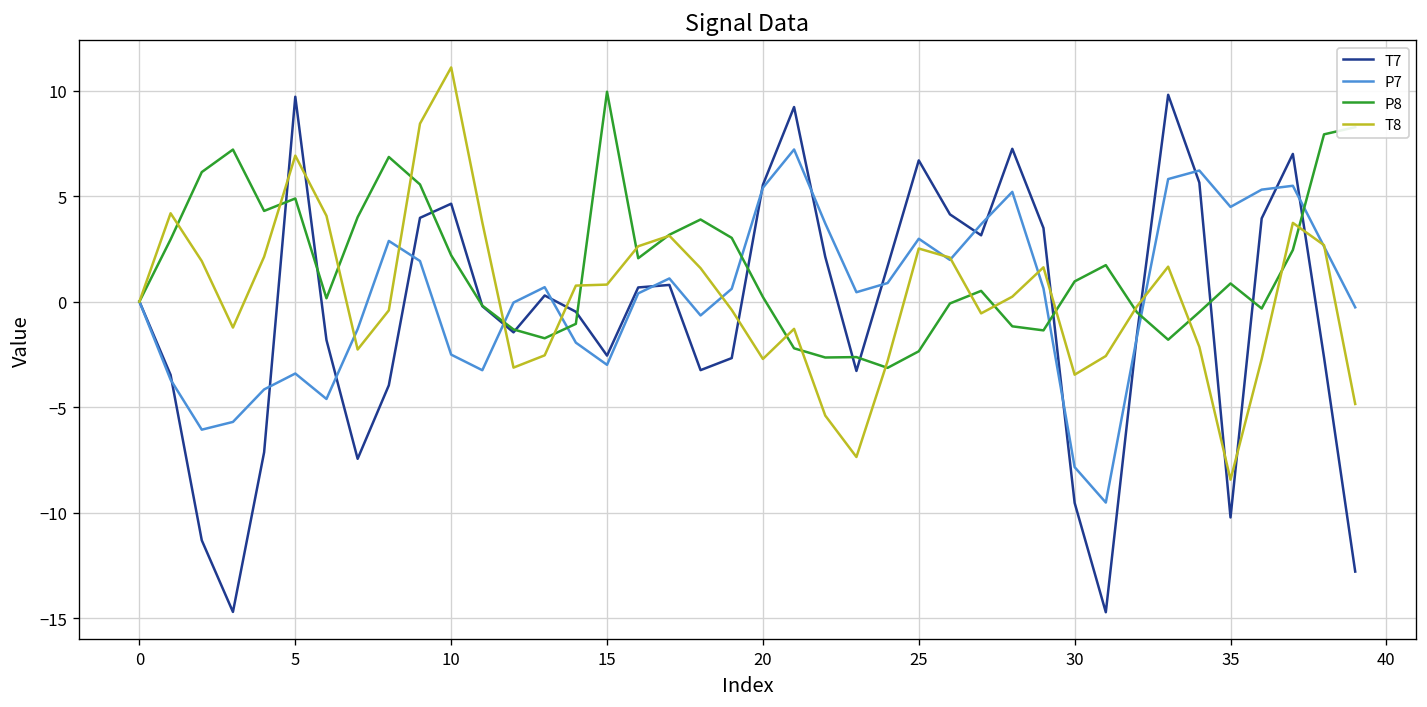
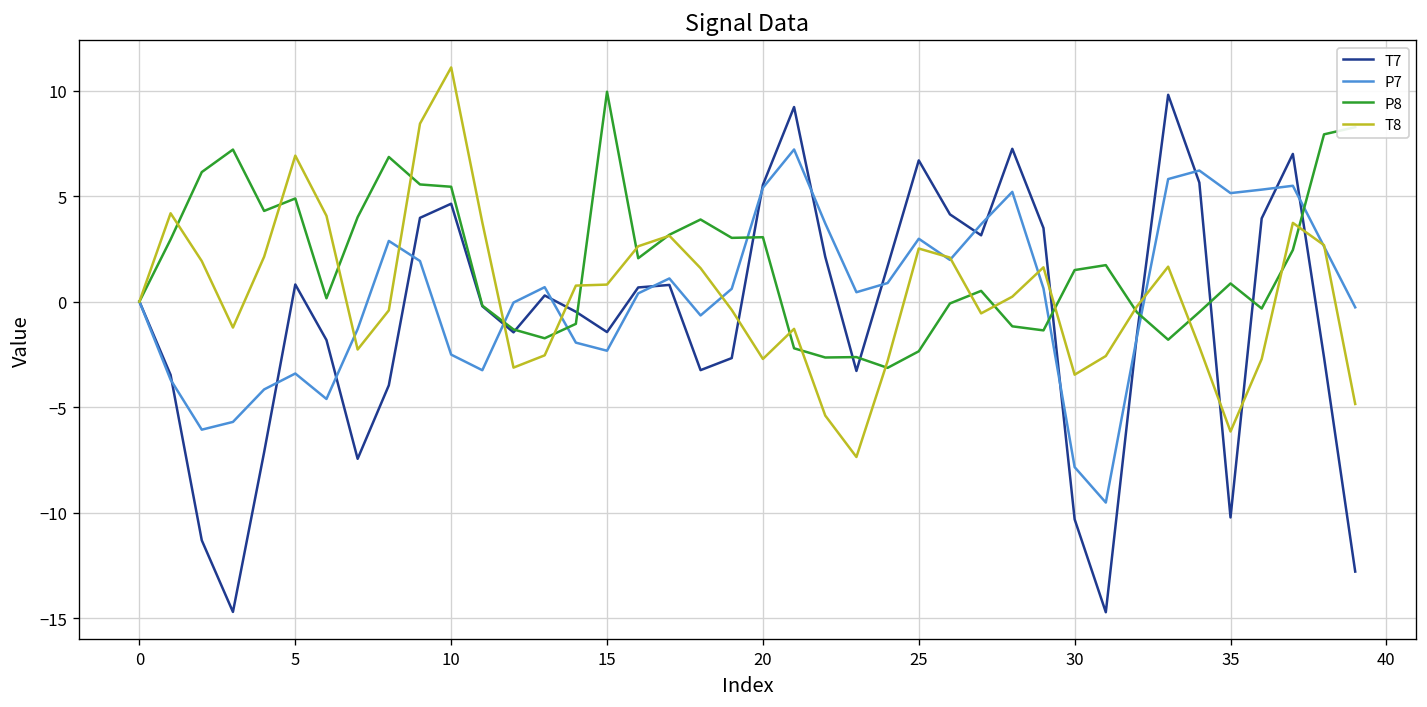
  {
    "T7": {
-     "5": 9.7,
+     "5": 0.8,
      "10": 4.6,
-     "15": -2.6,
+     "15": -1.4,
      "25": 6.7,
-     "30": -9.5,
+     "30": -10.3,
      "35": -10.2
    },
    "P7": {
      "5": -3.4,
      "10": -2.5,
-     "15": -3.0,
+     "15": -2.3,
      "25": 3.0,
      "30": -7.8,
-     "35": 4.5
+     "35": 5.1
    },
    "P8": {
      "5": 4.9,
-     "10": 2.2,
+     "10": 5.4,
      "15": 9.9,
-     "20": 0.2,
+     "20": 3.1,
      "25": -2.4,
-     "30": 1.0,
+     "30": 1.5,
      "35": 0.9
    },
    "T8": {
      "5": 6.9,
      "10": 11.1,
      "15": 0.8,
      "20": -2.7,
      "25": 2.5,
      "30": -3.5,
-     "35": -8.4
+     "35": -6.2
    }
  }
